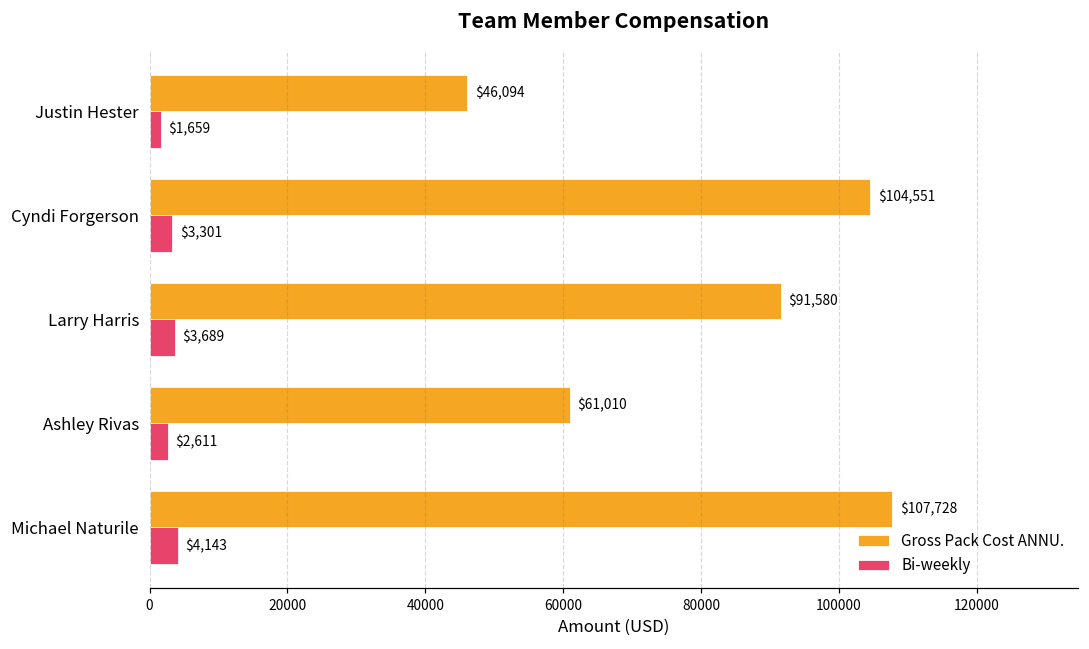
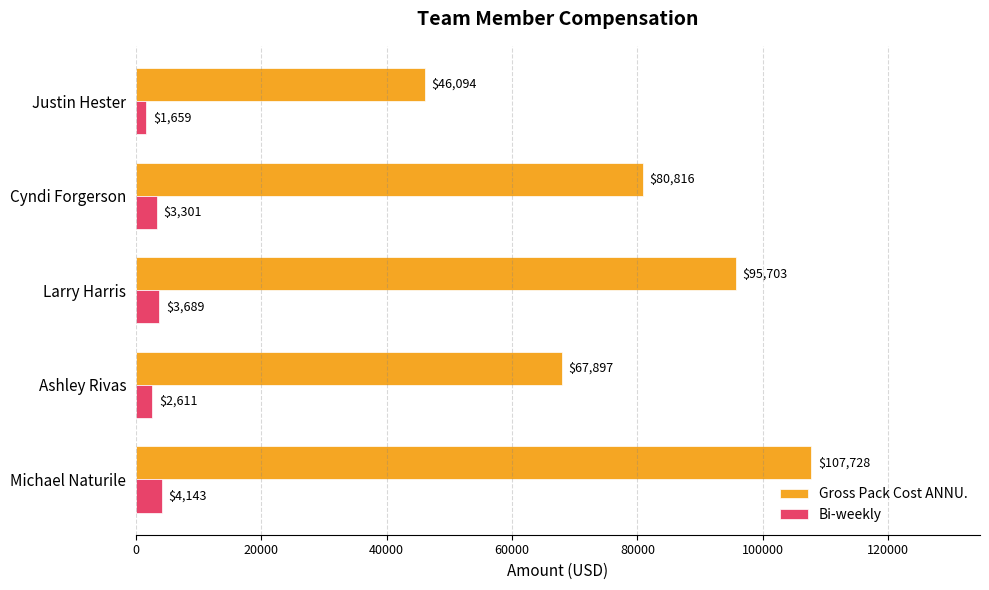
  {
    "Gross Pack Cost ANNU.": {
      "Justin Hester": "$46,094",
-     "Cyndi Forgerson": "$104,551",
-     "Larry Harris": "$91,580",
-     "Ashley Rivas": "$61,010",
+     "Cyndi Forgerson": "$80,816",
+     "Larry Harris": "$95,703",
+     "Ashley Rivas": "$67,897",
      "Michael Naturile": "$107,728"
    },
    "Bi-weekly": {
      "Justin Hester": "$1,659",
      "Cyndi Forgerson": "$3,301",
      "Larry Harris": "$3,689",
      "Ashley Rivas": "$2,611",
      "Michael Naturile": "$4,143"
    }
  }
